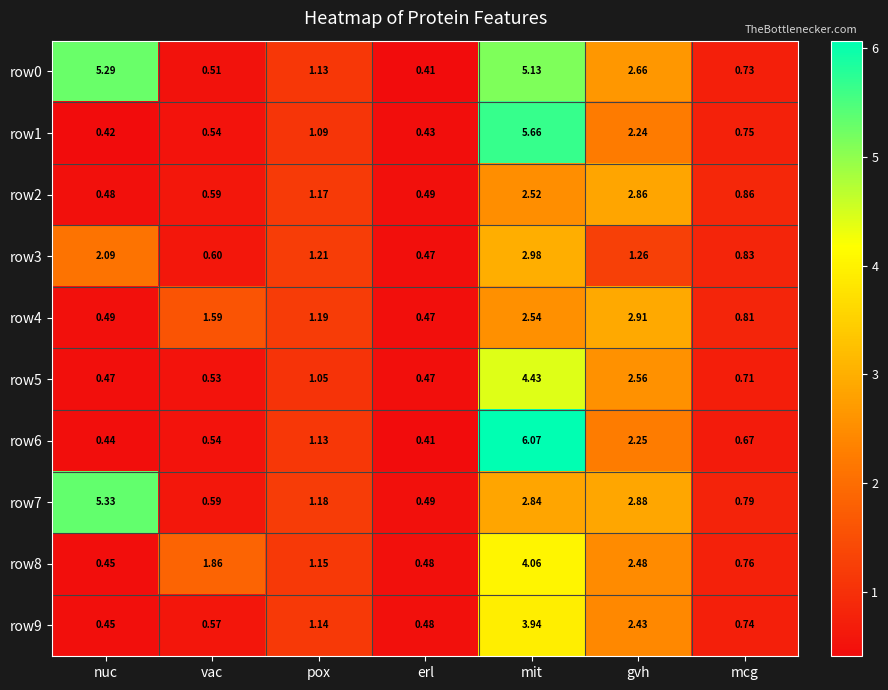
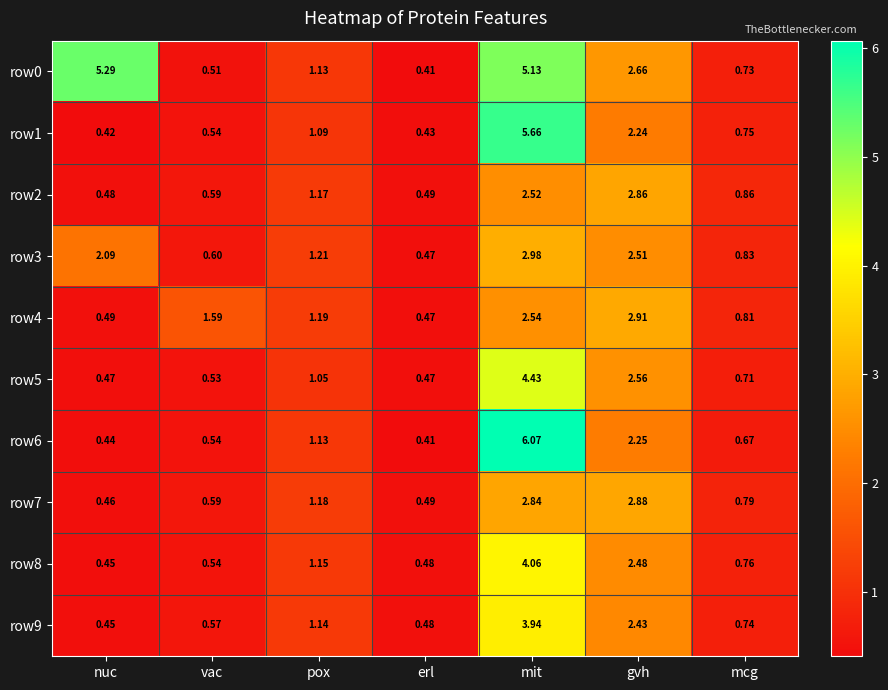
  {
    "row0": {
      "nuc": 5.29,
      "vac": 0.51,
      "pox": 1.13,
      "erl": 0.41,
      "mit": 5.13,
      "gvh": 2.66,
      "mcg": 0.73
    },
    "row1": {
      "nuc": 0.42,
      "vac": 0.54,
      "pox": 1.09,
      "erl": 0.43,
      "mit": 5.66,
      "gvh": 2.24,
      "mcg": 0.75
    },
    "row2": {
      "nuc": 0.48,
      "vac": 0.59,
      "pox": 1.17,
      "erl": 0.49,
      "mit": 2.52,
      "gvh": 2.86,
      "mcg": 0.86
    },
    "row3": {
      "nuc": 2.09,
      "vac": 0.60,
      "pox": 1.21,
      "erl": 0.47,
      "mit": 2.98,
-     "gvh": 1.26,
+     "gvh": 2.51,
      "mcg": 0.83
    },
    "row4": {
      "nuc": 0.49,
      "vac": 1.59,
      "pox": 1.19,
      "erl": 0.47,
      "mit": 2.54,
      "gvh": 2.91,
      "mcg": 0.81
    },
    "row5": {
      "nuc": 0.47,
      "vac": 0.53,
      "pox": 1.05,
      "erl": 0.47,
      "mit": 4.43,
      "gvh": 2.56,
      "mcg": 0.71
    },
    "row6": {
      "nuc": 0.44,
      "vac": 0.54,
      "pox": 1.13,
      "erl": 0.41,
      "mit": 6.07,
      "gvh": 2.25,
      "mcg": 0.67
    },
    "row7": {
-     "nuc": 5.33,
+     "nuc": 0.46,
      "vac": 0.59,
      "pox": 1.18,
      "erl": 0.49,
      "mit": 2.84,
      "gvh": 2.88,
      "mcg": 0.79
    },
    "row8": {
      "nuc": 0.45,
-     "vac": 1.86,
+     "vac": 0.54,
      "pox": 1.15,
      "erl": 0.48,
      "mit": 4.06,
      "gvh": 2.48,
      "mcg": 0.76
    },
    "row9": {
      "nuc": 0.45,
      "vac": 0.57,
      "pox": 1.14,
      "erl": 0.48,
      "mit": 3.94,
      "gvh": 2.43,
      "mcg": 0.74
    }
  }
